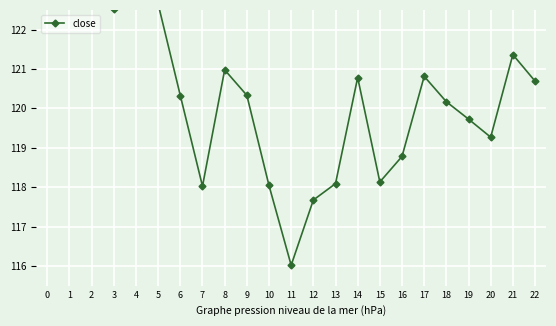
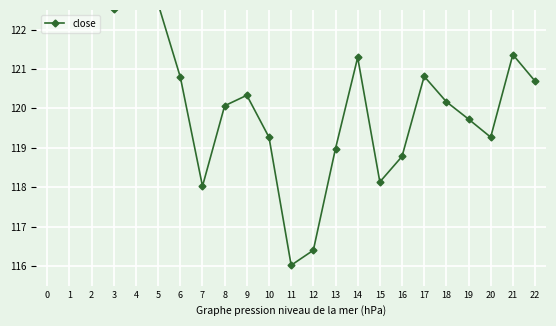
  {
    "3": 122.5,
-   "6": 120.3,
+   "6": 120.8,
    "7": 118.0,
-   "8": 121.0,
+   "8": 120.1,
    "9": 120.3,
-   "10": 118.0,
+   "10": 119.3,
    "11": 116.0,
-   "12": 117.7,
-   "13": 118.1,
-   "14": 120.8,
+   "12": 116.4,
+   "13": 119.0,
+   "14": 121.3,
    "15": 118.1,
    "16": 118.8,
    "17": 120.8,
    "18": 120.2,
    "19": 119.7,
    "20": 119.3,
    "21": 121.4,
    "22": 120.7
  }
